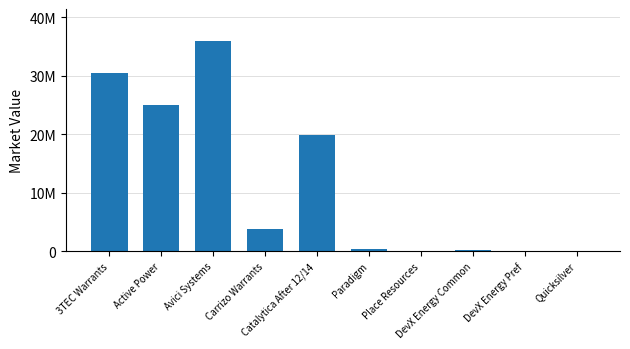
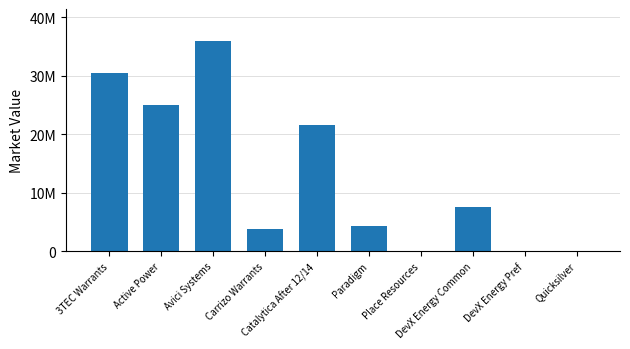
  {
    "3TEC Warrants": 30000000,
    "Active Power": 25000000,
    "Avici Systems": 36000000,
    "Carrizo Warrants": 4000000,
-   "Catalytica After 12/14": 20000000,
-   "Paradigm": 0,
+   "Catalytica After 12/14": 21000000,
+   "Paradigm": 4000000,
    "Place Resources": 0,
-   "DevX Energy Common": 0,
+   "DevX Energy Common": 7000000,
    "DevX Energy Pref": 0,
    "Quicksilver": 0
  }
